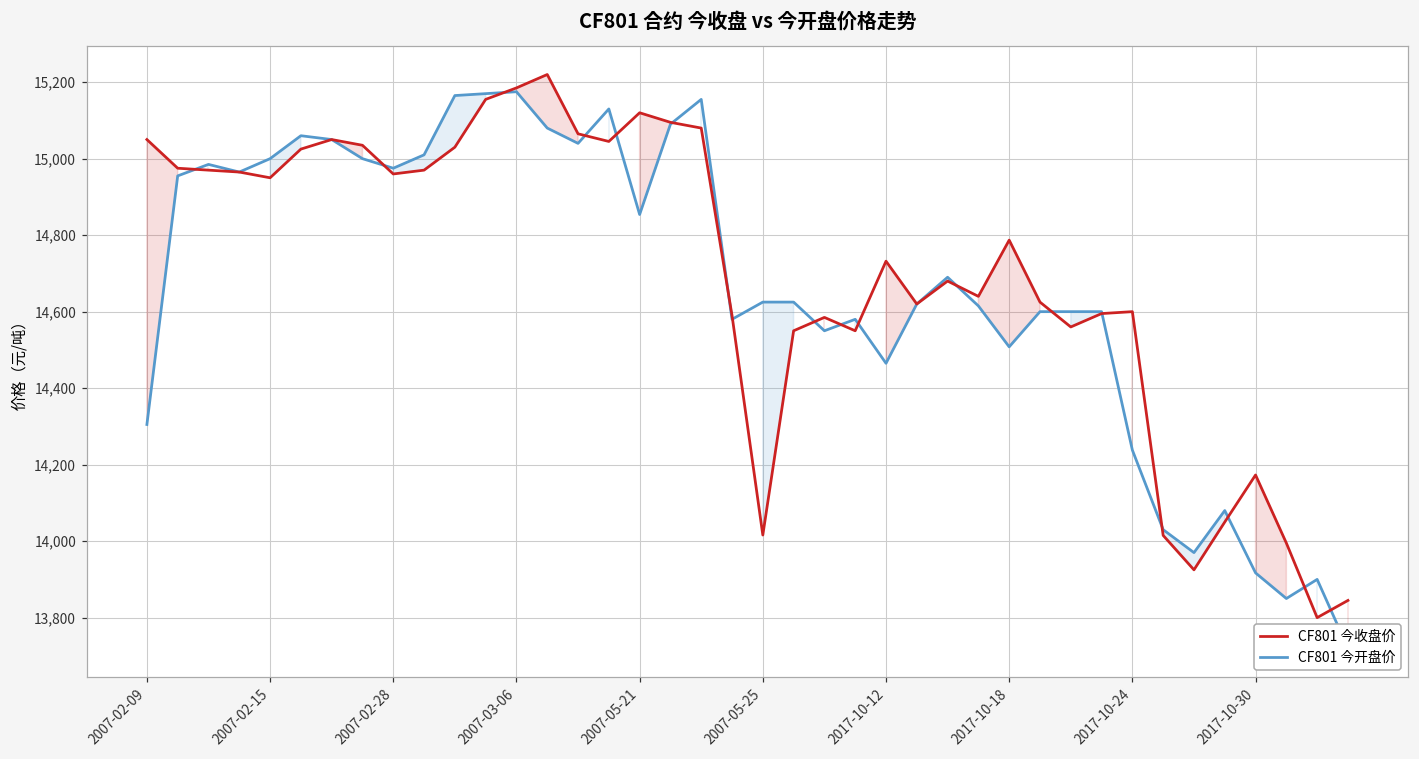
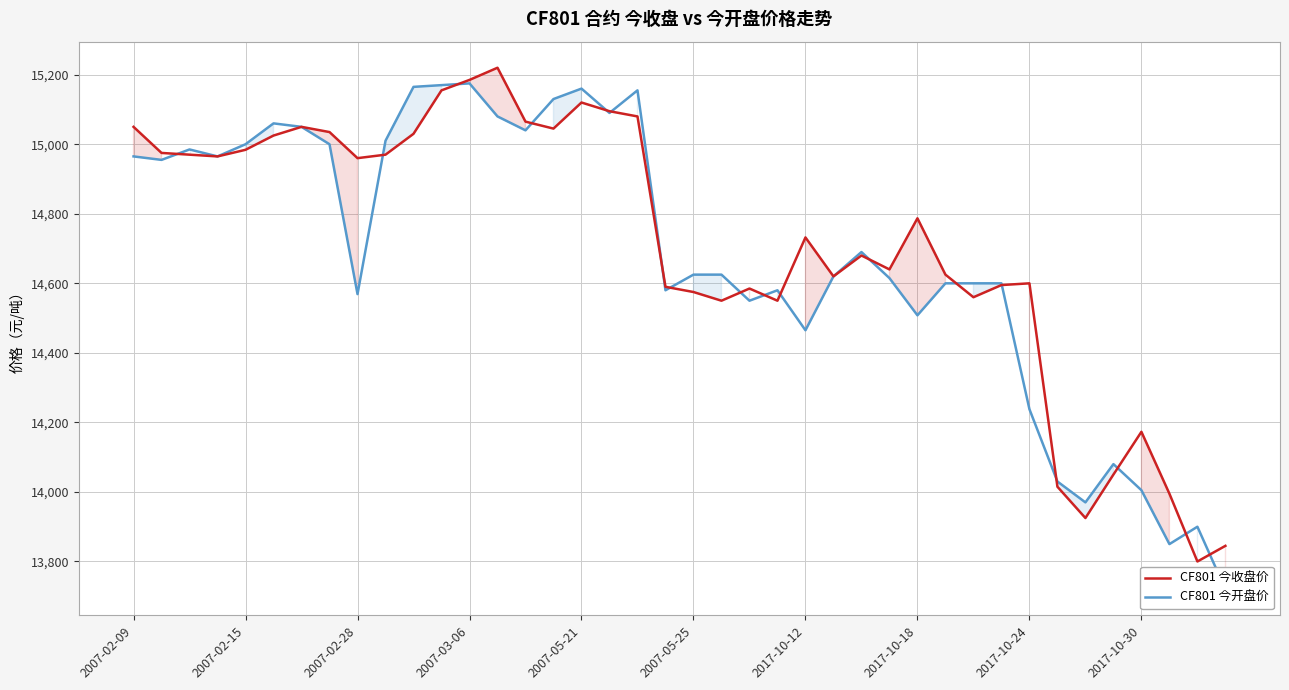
  {
    "CF801 今收盘价": {
      "2007-02-09": "15,050",
-     "2007-02-15": "14,950",
+     "2007-02-15": "14,980",
      "2007-02-28": "14,960",
      "2007-03-06": "15,190",
      "2007-05-21": "15,120",
-     "2007-05-25": "14,020",
+     "2007-05-25": "14,580",
      "2017-10-12": "14,730",
      "2017-10-18": "14,790",
      "2017-10-24": "14,600",
      "2017-10-30": "14,170"
    },
    "CF801 今开盘价": {
-     "2007-02-09": "14,310",
+     "2007-02-09": "14,970",
      "2007-02-15": "15,000",
-     "2007-02-28": "14,980",
+     "2007-02-28": "14,570",
      "2007-03-06": "15,180",
-     "2007-05-21": "14,850",
+     "2007-05-21": "15,160",
      "2007-05-25": "14,630",
      "2017-10-12": "14,470",
      "2017-10-18": "14,510",
      "2017-10-24": "14,240",
-     "2017-10-30": "13,920"
+     "2017-10-30": "14,010"
    }
  }
